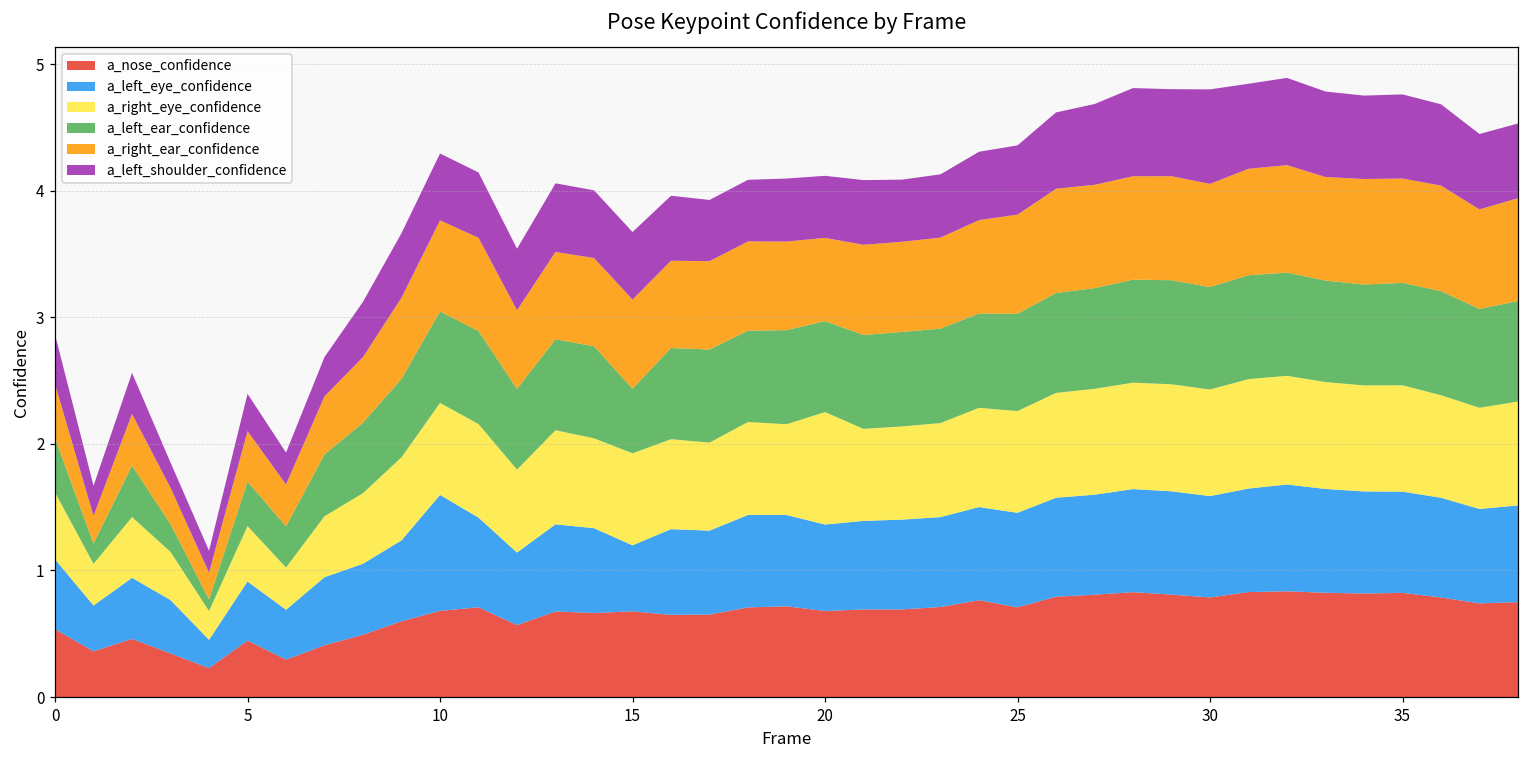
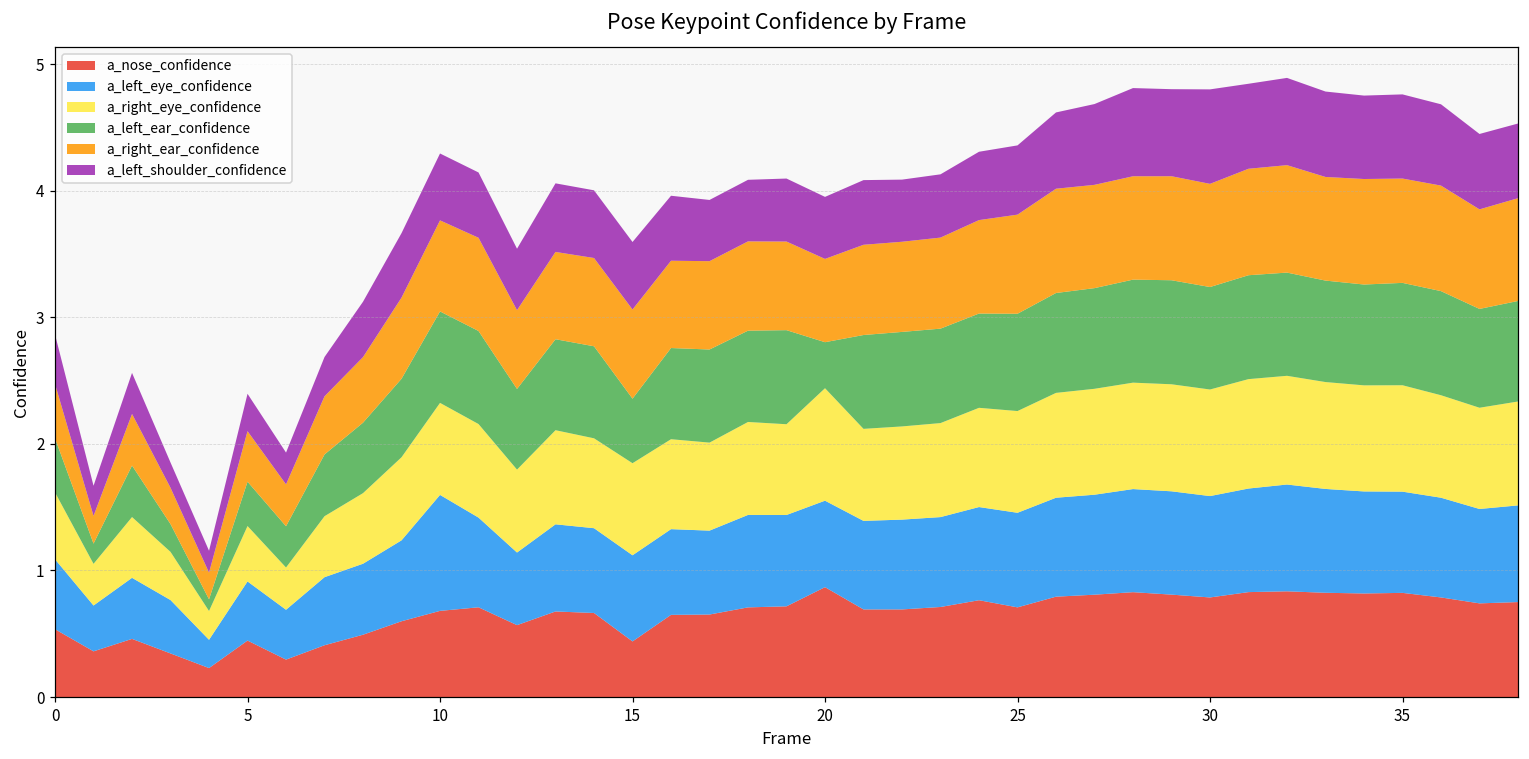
  {
    "a_nose_confidence": {
      "0": 0.54,
      "5": 0.45,
      "10": 0.68,
-     "15": 0.68,
-     "20": 0.68,
+     "15": 0.44,
+     "20": 0.87,
      "25": 0.71,
      "30": 0.79,
      "35": 0.82
    },
    "a_left_eye_confidence": {
      "0": 0.55,
      "5": 0.47,
      "10": 0.92,
-     "15": 0.52,
+     "15": 0.68,
      "20": 0.68,
      "25": 0.75,
      "30": 0.80,
      "35": 0.80
    },
    "a_right_eye_confidence": {
      "0": 0.53,
      "5": 0.44,
      "10": 0.73,
      "15": 0.73,
      "20": 0.89,
      "25": 0.80,
      "30": 0.84,
      "35": 0.84
    },
    "a_left_ear_confidence": {
      "0": 0.43,
      "5": 0.35,
      "10": 0.72,
      "15": 0.51,
-     "20": 0.72,
+     "20": 0.36,
      "25": 0.77,
      "30": 0.81,
      "35": 0.81
    },
    "a_right_ear_confidence": {
      "0": 0.43,
      "5": 0.40,
      "10": 0.72,
      "15": 0.70,
      "20": 0.66,
      "25": 0.78,
      "30": 0.81,
      "35": 0.82
    },
    "a_left_shoulder_confidence": {
      "0": 0.39,
      "5": 0.30,
      "10": 0.53,
      "15": 0.53,
      "20": 0.49,
      "25": 0.55,
      "30": 0.75,
      "35": 0.66
    }
  }
